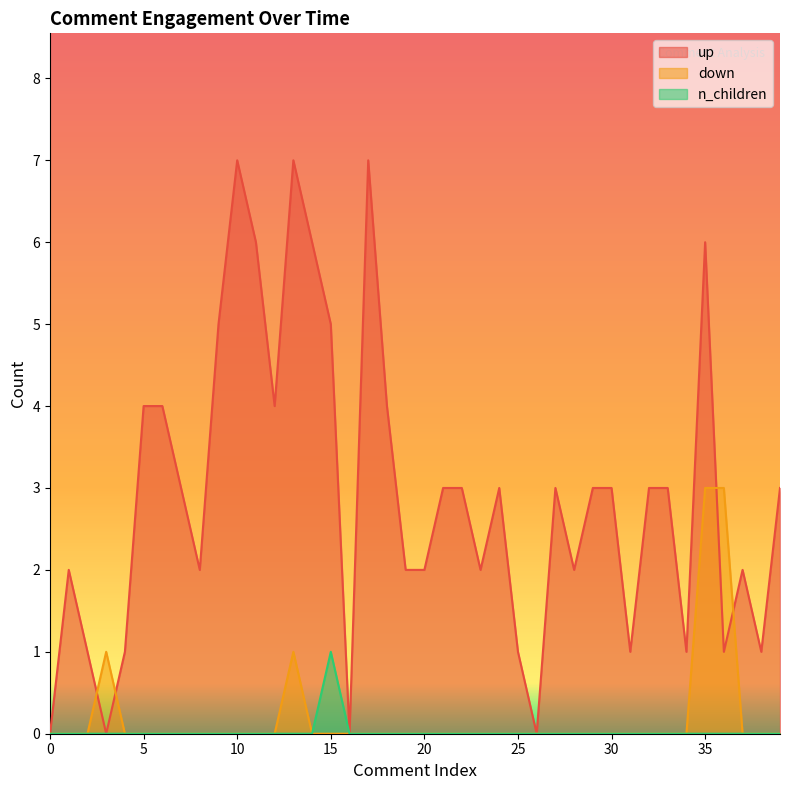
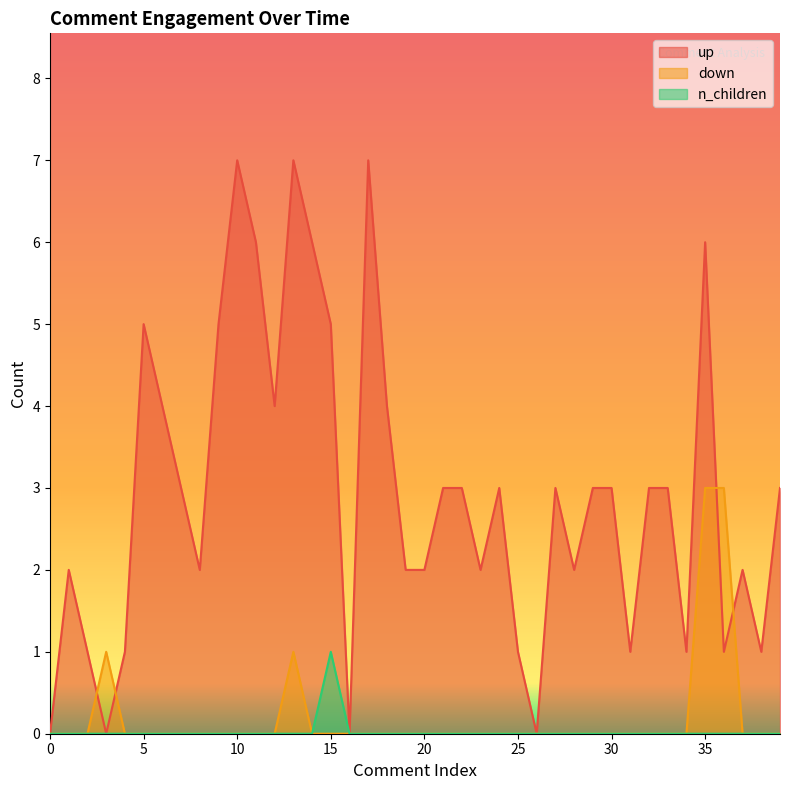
  {
    "up": {
-     "5": 4,
+     "5": 5,
      "10": 7,
      "15": 5,
      "20": 2,
      "25": 1,
      "30": 3,
      "35": 6
    },
    "down": {
      "15": 0,
      "35": 3
    },
    "n_children": {
      "15": 1,
      "35": 0
    }
  }
